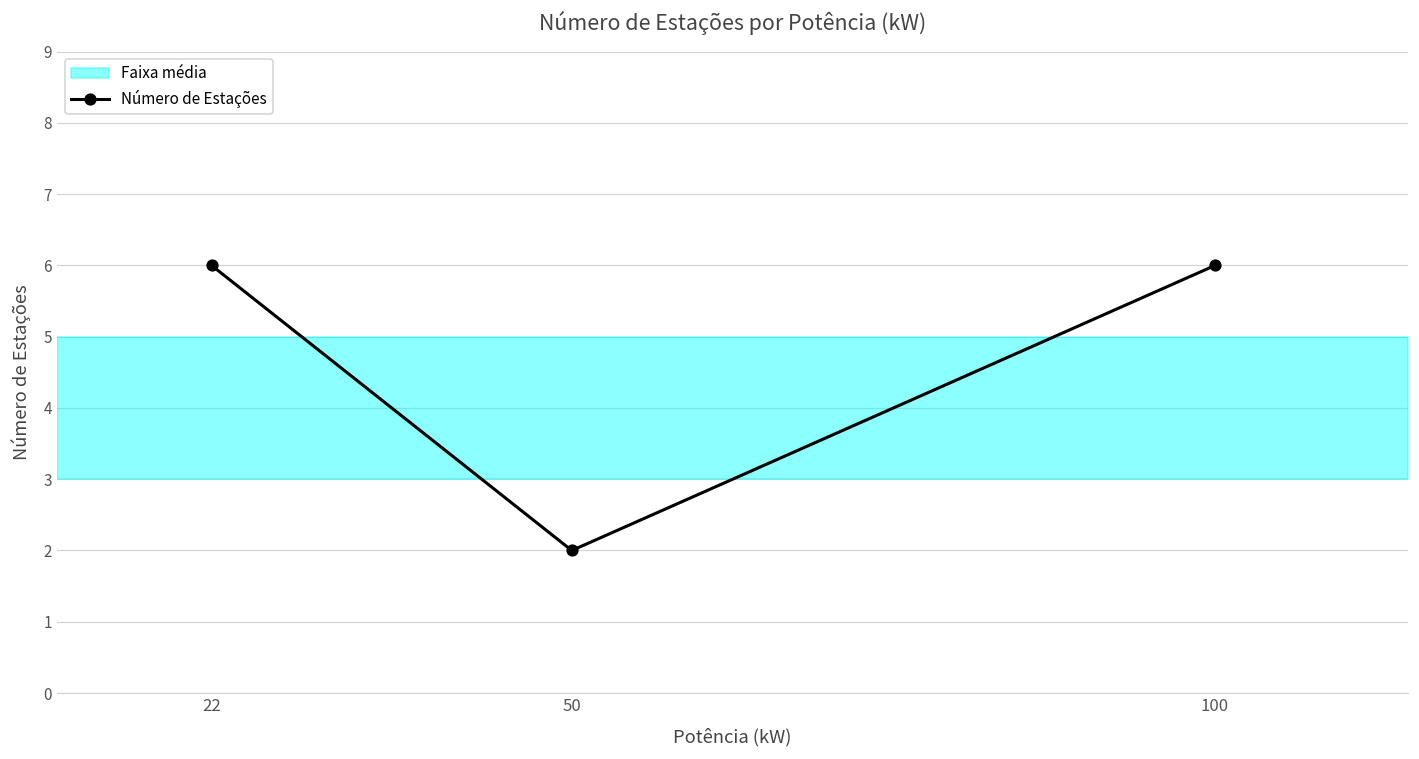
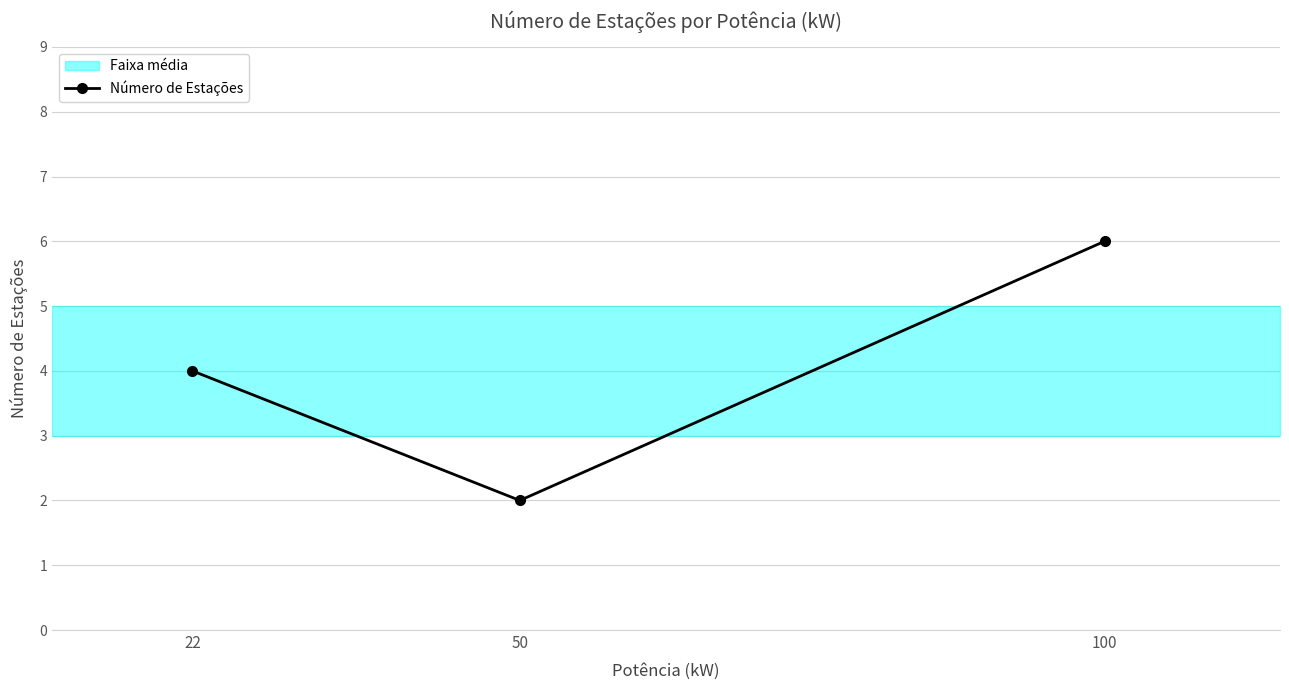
  {
    "Número de Estações": {
-     "22": 6,
+     "22": 4,
      "50": 2,
      "100": 6
    }
  }
